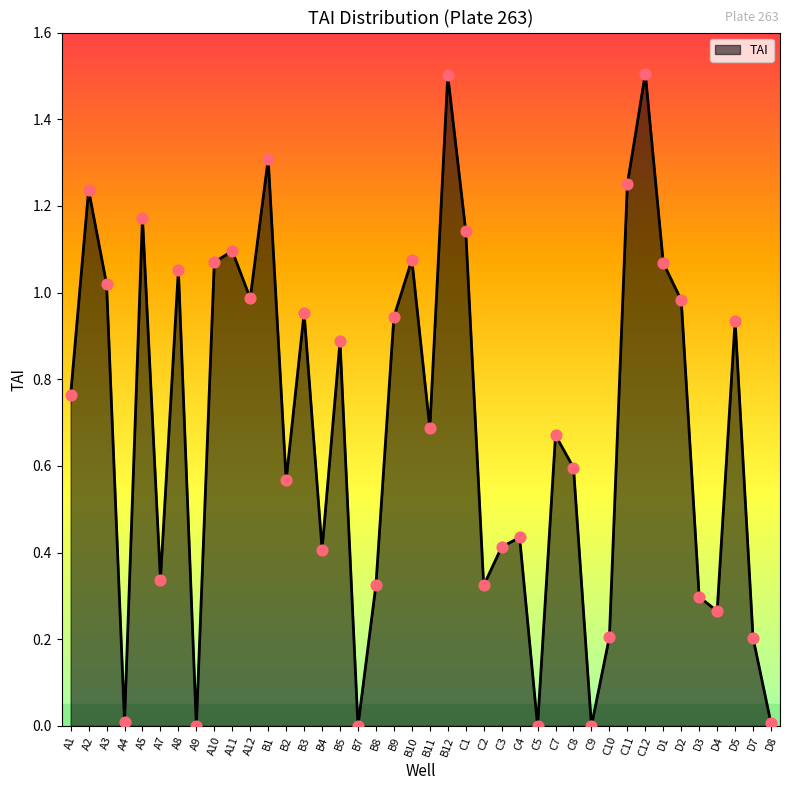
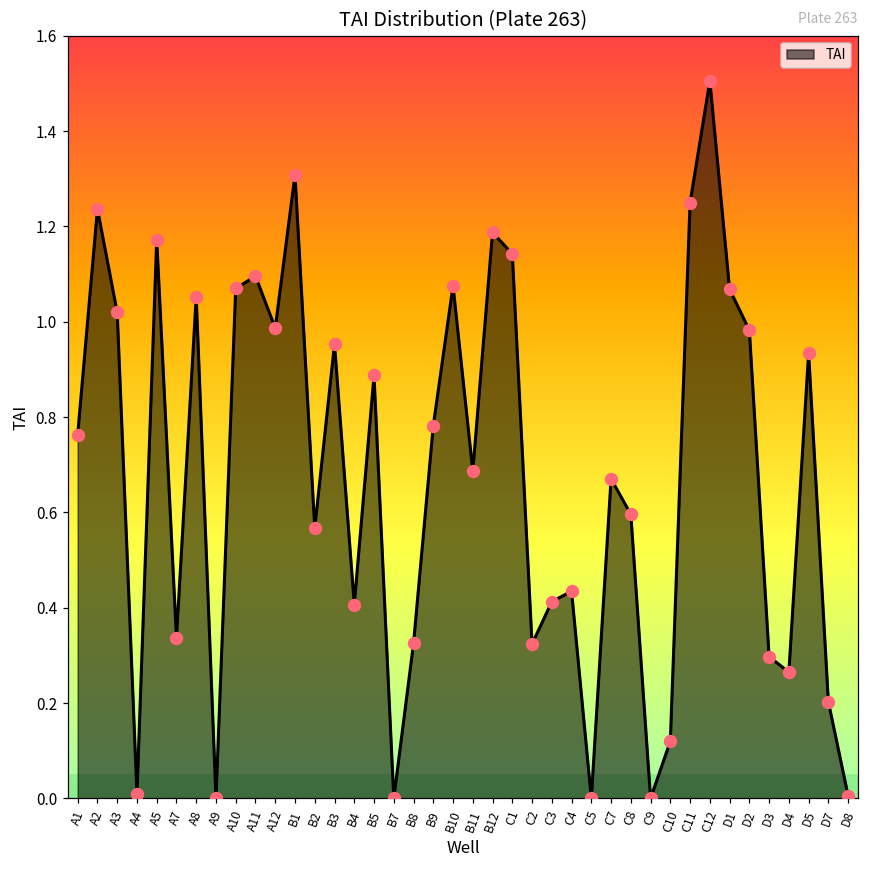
  {
    "A1": 0.76,
    "A2": 1.24,
    "A3": 1.02,
    "A5": 1.17,
    "A7": 0.34,
    "A8": 1.05,
    "A10": 1.07,
    "A11": 1.10,
    "A12": 0.99,
    "B1": 1.31,
    "B2": 0.57,
    "B3": 0.95,
    "B4": 0.41,
    "B5": 0.89,
    "B8": 0.33,
-   "B9": 0.94,
+   "B9": 0.78,
    "B10": 1.08,
    "B11": 0.69,
-   "B12": 1.50,
+   "B12": 1.19,
    "C1": 1.14,
    "C2": 0.32,
    "C3": 0.41,
    "C4": 0.43,
    "C7": 0.67,
    "C8": 0.60,
-   "C10": 0.20,
+   "C10": 0.12,
    "C11": 1.25,
    "C12": 1.51,
    "D1": 1.07,
    "D2": 0.98,
    "D3": 0.30,
    "D4": 0.26,
    "D5": 0.93,
    "D7": 0.20
  }
